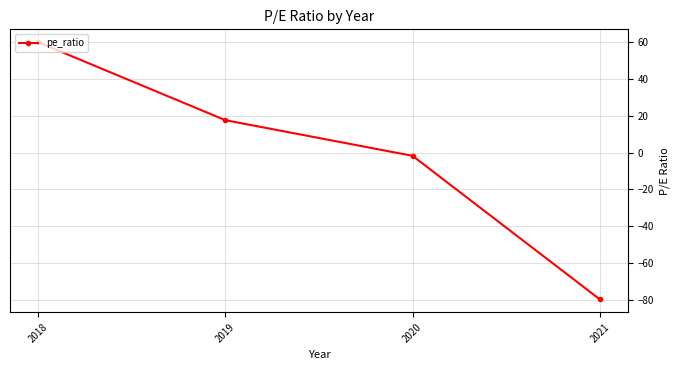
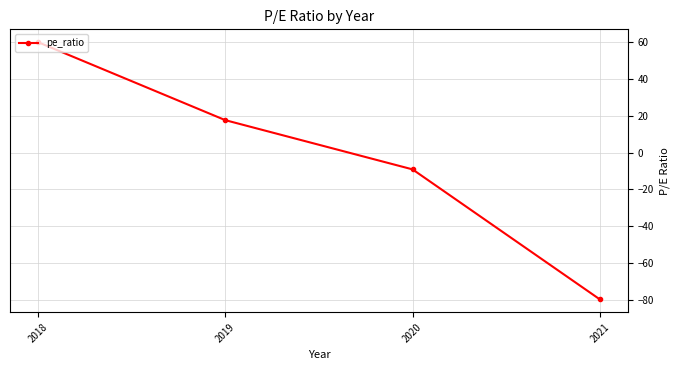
  {
    "2019": 18,
-   "2020": -2,
+   "2020": -9,
    "2021": -80
  }
